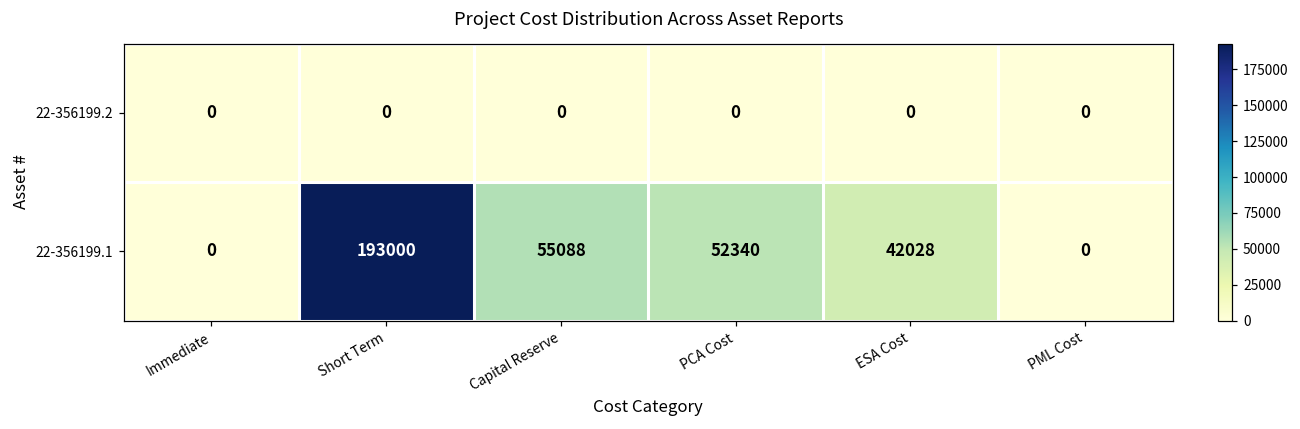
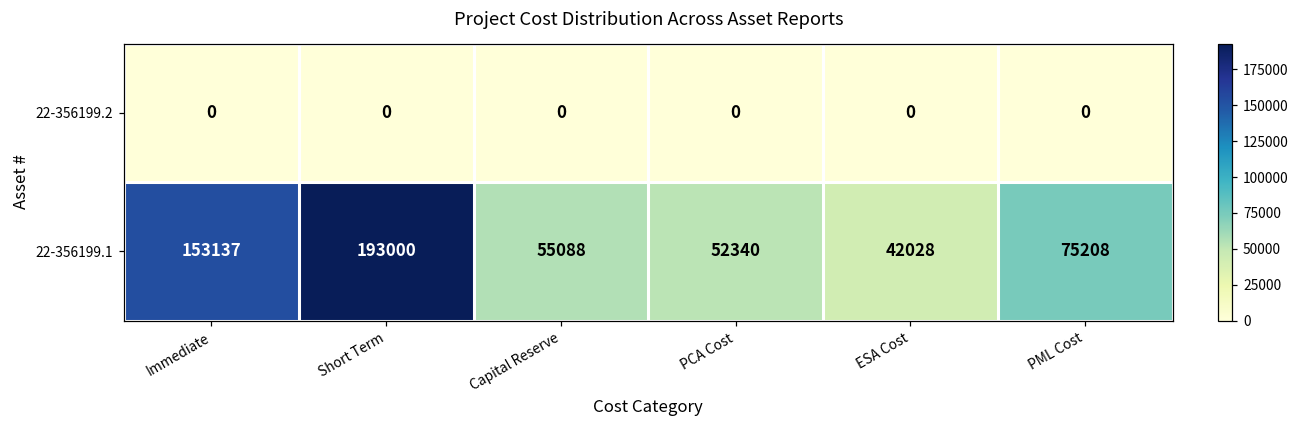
  {
    "22-356199.2": {
      "Immediate": 0,
      "Short Term": 0,
      "Capital Reserve": 0,
      "PCA Cost": 0,
      "ESA Cost": 0,
      "PML Cost": 0
    },
    "22-356199.1": {
-     "Immediate": 0,
+     "Immediate": 153137,
      "Short Term": 193000,
      "Capital Reserve": 55088,
      "PCA Cost": 52340,
      "ESA Cost": 42028,
-     "PML Cost": 0
+     "PML Cost": 75208
    }
  }
